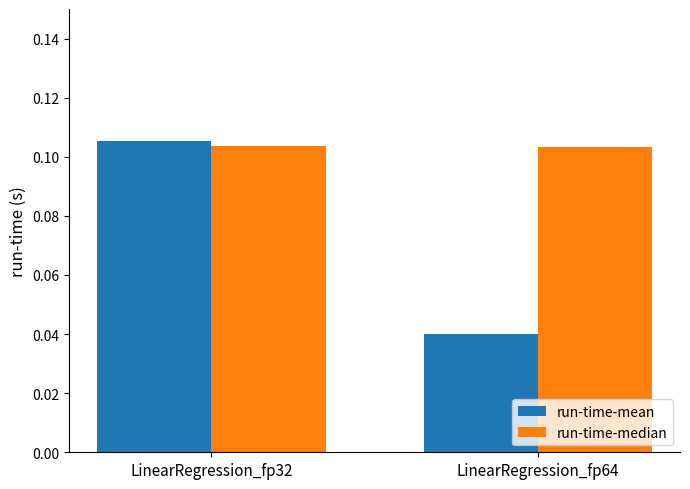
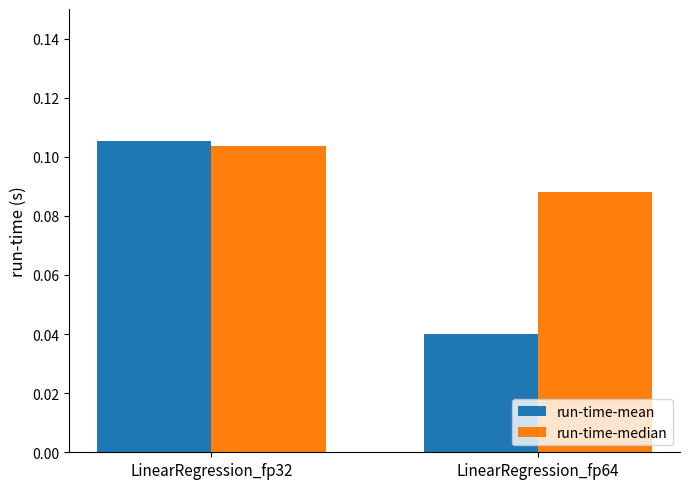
  {
    "run-time-mean": {
      "LinearRegression_fp32": 0.105,
      "LinearRegression_fp64": 0.040
    },
    "run-time-median": {
      "LinearRegression_fp32": 0.104,
-     "LinearRegression_fp64": 0.103
+     "LinearRegression_fp64": 0.088
    }
  }
